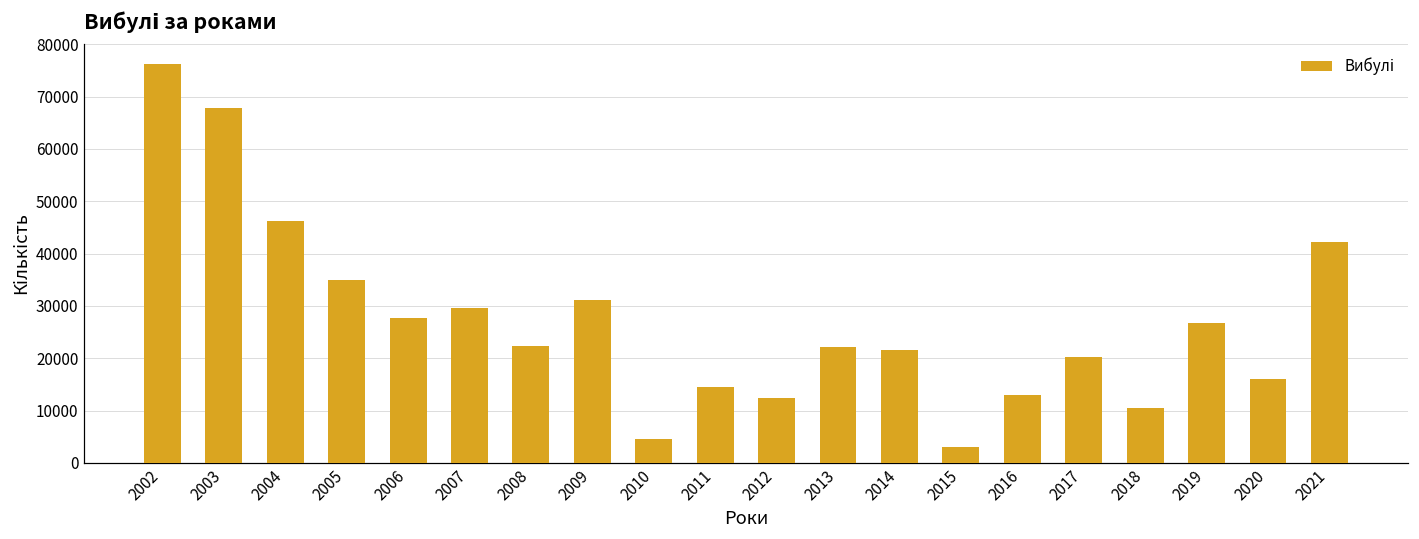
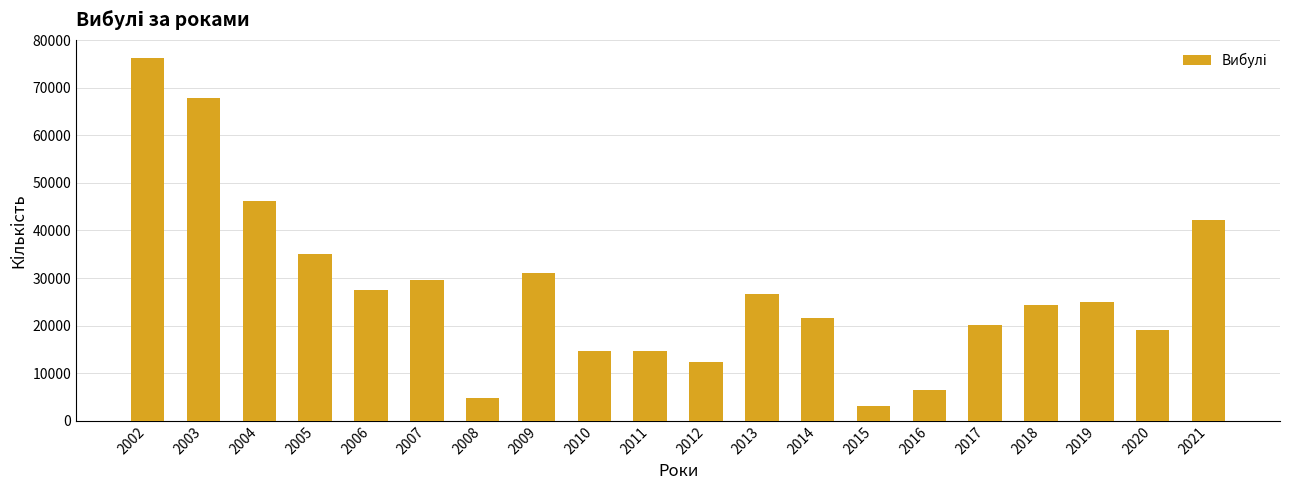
  {
    "2002": 76000,
    "2003": 68000,
    "2004": 46000,
    "2005": 35000,
    "2006": 28000,
    "2007": 30000,
-   "2008": 22000,
+   "2008": 5000,
    "2009": 31000,
-   "2010": 4000,
+   "2010": 15000,
    "2011": 15000,
    "2012": 12000,
-   "2013": 22000,
+   "2013": 27000,
    "2014": 22000,
    "2015": 3000,
-   "2016": 13000,
+   "2016": 6000,
    "2017": 20000,
-   "2018": 10000,
-   "2019": 27000,
-   "2020": 16000,
+   "2018": 24000,
+   "2019": 25000,
+   "2020": 19000,
    "2021": 42000
  }
